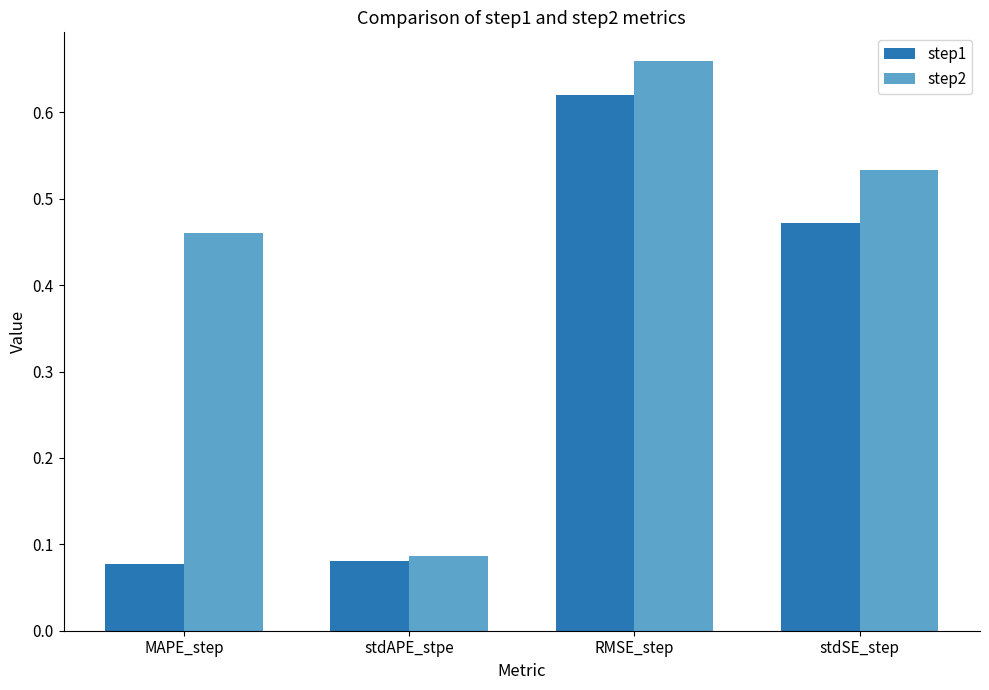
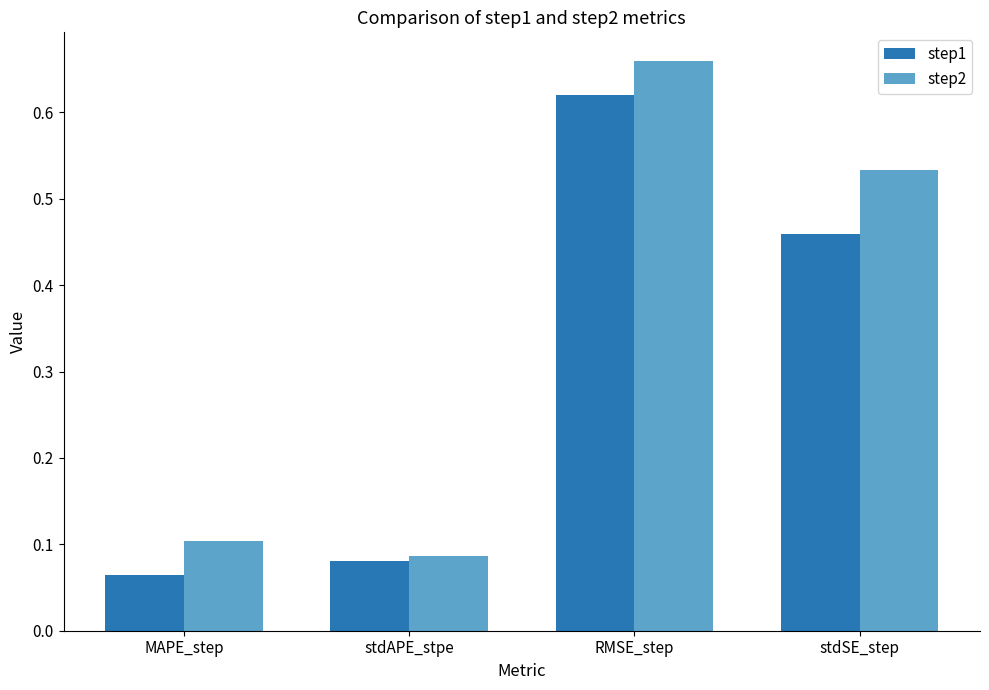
  {
    "step1": {
-     "MAPE_step": 0.08,
+     "MAPE_step": 0.06,
      "stdAPE_stpe": 0.08,
      "RMSE_step": 0.62,
-     "stdSE_step": 0.47
+     "stdSE_step": 0.46
    },
    "step2": {
-     "MAPE_step": 0.46,
+     "MAPE_step": 0.10,
      "stdAPE_stpe": 0.09,
      "RMSE_step": 0.66,
      "stdSE_step": 0.53
    }
  }
